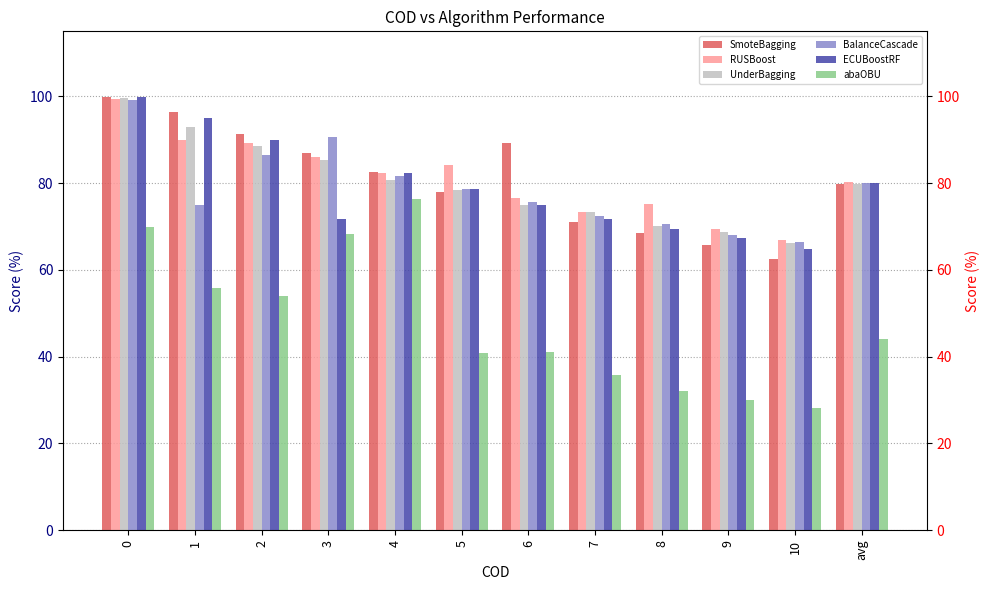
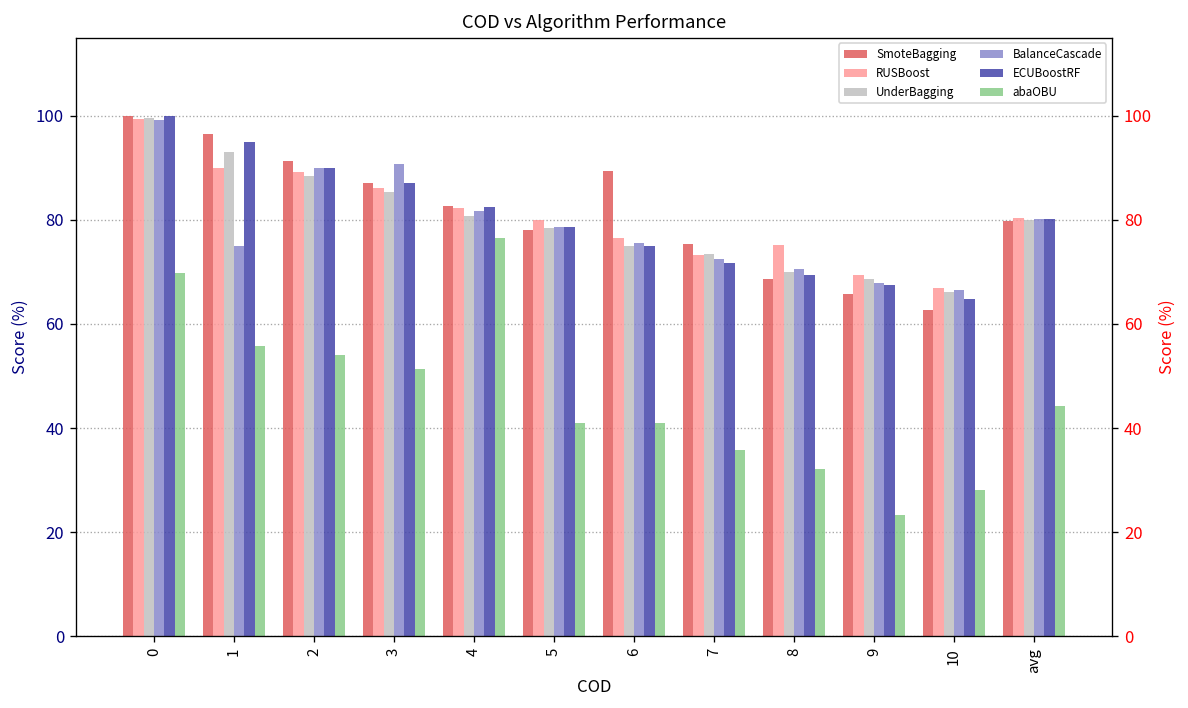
  {
    "SmoteBagging": {
      "0": 100,
      "1": 97,
      "2": 91,
      "3": 87,
      "4": 83,
      "5": 78,
      "6": 89,
-     "7": 71,
+     "7": 75,
      "8": 69,
      "9": 66,
      "10": 63,
      "avg": 80
    },
    "RUSBoost": {
      "0": 99,
      "1": 90,
      "2": 89,
      "3": 86,
      "4": 82,
-     "5": 84,
+     "5": 80,
      "6": 77,
      "7": 73,
      "8": 75,
      "9": 69,
      "10": 67,
      "avg": 80
    },
    "UnderBagging": {
      "0": 100,
      "1": 93,
      "2": 89,
      "3": 85,
      "4": 81,
      "5": 78,
      "6": 75,
      "7": 73,
      "8": 70,
      "9": 69,
      "10": 66,
      "avg": 80
    },
    "BalanceCascade": {
      "0": 99,
      "1": 75,
-     "2": 87,
+     "2": 90,
      "3": 91,
      "4": 82,
      "5": 79,
      "6": 76,
      "7": 72,
      "8": 71,
      "9": 68,
      "10": 66,
      "avg": 80
    },
    "ECUBoostRF": {
      "0": 100,
      "1": 95,
      "2": 90,
-     "3": 72,
+     "3": 87,
      "4": 82,
      "5": 79,
      "6": 75,
      "7": 72,
      "8": 69,
      "9": 67,
      "10": 65,
      "avg": 80
    },
    "abaOBU": {
      "0": 70,
      "1": 56,
      "2": 54,
-     "3": 68,
+     "3": 51,
      "4": 76,
      "5": 41,
      "6": 41,
      "7": 36,
      "8": 32,
-     "9": 30,
+     "9": 23,
      "10": 28,
      "avg": 44
    }
  }
